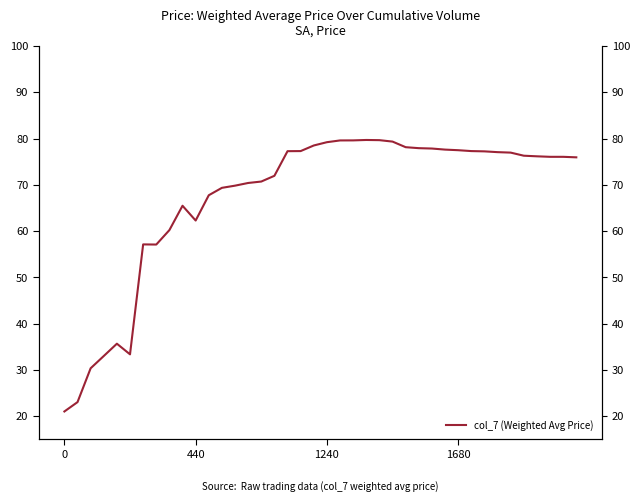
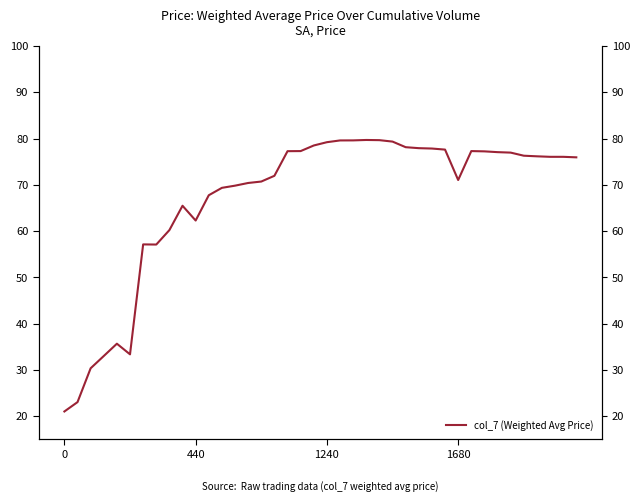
  {
    "0": 21,
    "440": 62,
    "1240": 79,
-   "1680": 77
+   "1680": 71
  }
